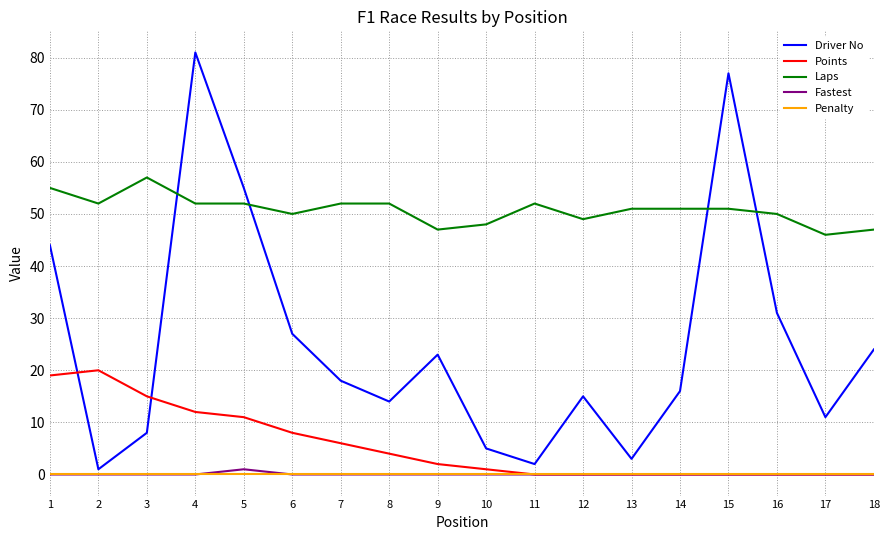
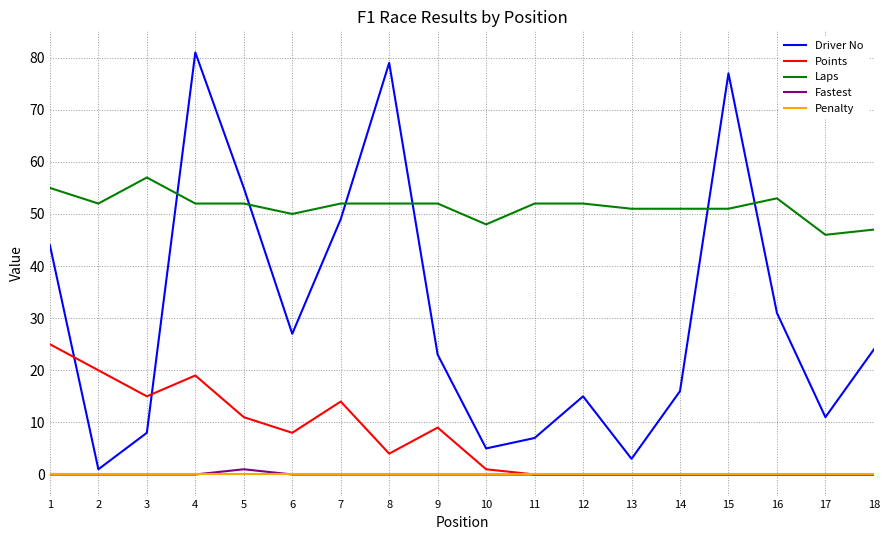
  {
    "Driver No": {
      "1": 44,
      "2": 1,
      "3": 8,
      "4": 81,
      "5": 55,
      "6": 27,
-     "7": 18,
-     "8": 14,
+     "7": 49,
+     "8": 79,
      "9": 23,
      "10": 5,
-     "11": 2,
+     "11": 7,
      "12": 15,
      "13": 3,
      "14": 16,
      "15": 77,
      "16": 31,
      "17": 11,
      "18": 24
    },
    "Points": {
-     "1": 19,
+     "1": 25,
      "2": 20,
      "3": 15,
-     "4": 12,
+     "4": 19,
      "5": 11,
      "6": 8,
-     "7": 6,
+     "7": 14,
      "8": 4,
-     "9": 2,
+     "9": 9,
      "10": 1
    },
    "Laps": {
      "1": 55,
      "2": 52,
      "3": 57,
      "4": 52,
      "5": 52,
      "6": 50,
      "7": 52,
      "8": 52,
-     "9": 47,
+     "9": 52,
      "10": 48,
      "11": 52,
-     "12": 49,
+     "12": 52,
      "13": 51,
      "14": 51,
      "15": 51,
-     "16": 50,
+     "16": 53,
      "17": 46,
      "18": 47
    },
    "Fastest": {
      "5": 1
    },
    "Penalty": {
      "5": 0
    }
  }
